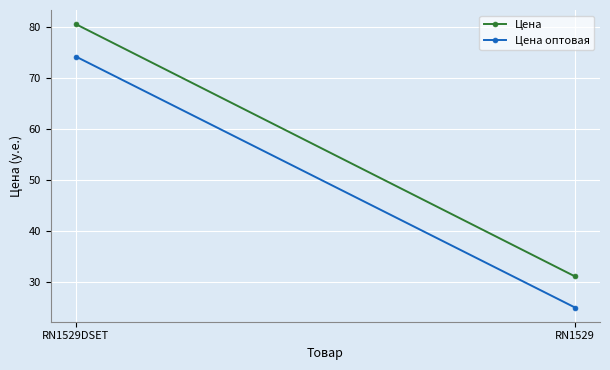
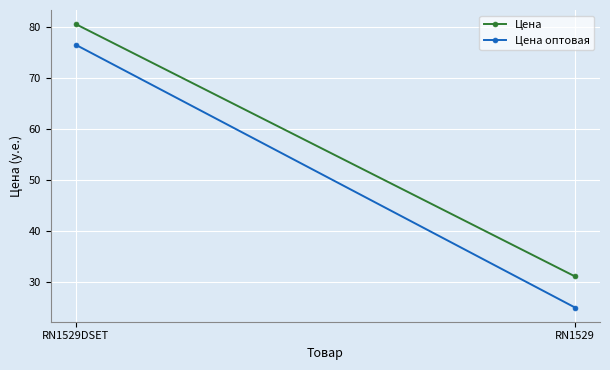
  {
    "Цена": {
      "RN1529DSET": 81,
      "RN1529": 31
    },
    "Цена оптовая": {
-     "RN1529DSET": 74,
+     "RN1529DSET": 77,
      "RN1529": 25
    }
  }
